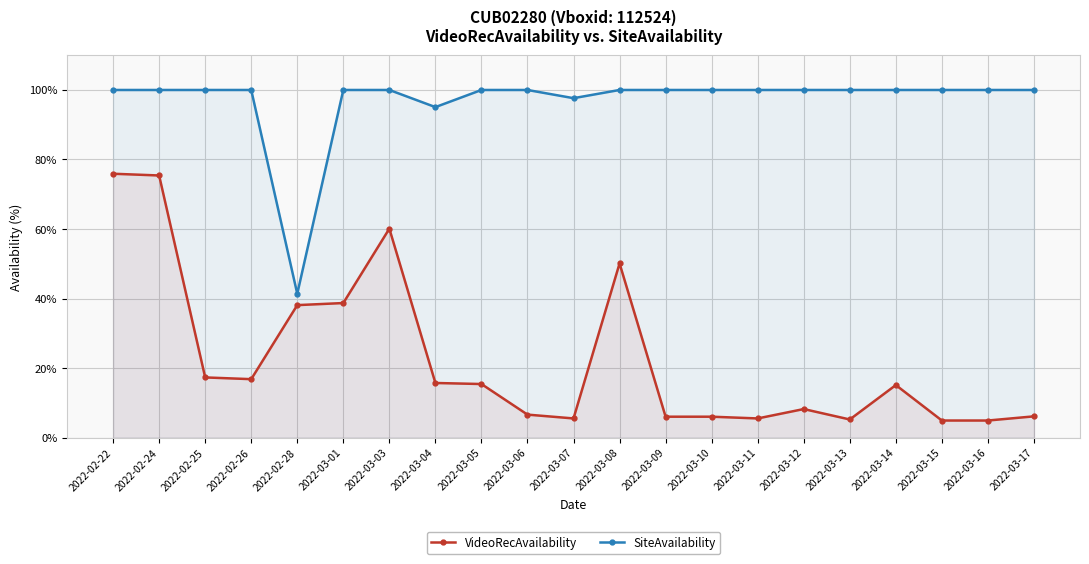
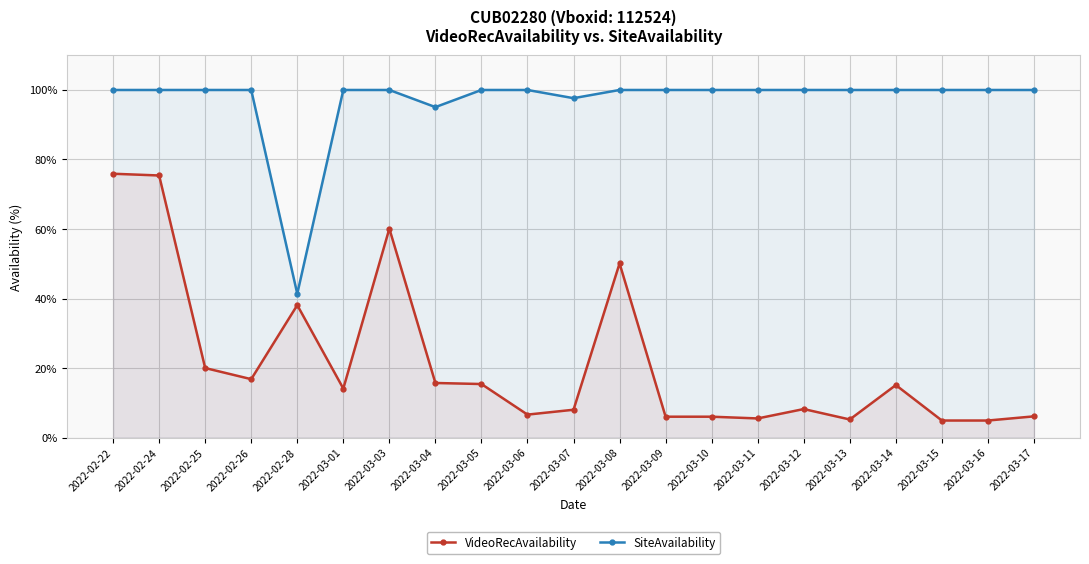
  {
    "VideoRecAvailability": {
      "2022-02-22": "76%",
      "2022-02-24": "75%",
-     "2022-02-25": "17%",
+     "2022-02-25": "20%",
      "2022-02-26": "17%",
      "2022-02-28": "38%",
-     "2022-03-01": "39%",
+     "2022-03-01": "14%",
      "2022-03-03": "60%",
      "2022-03-04": "16%",
      "2022-03-05": "15%",
      "2022-03-06": "7%",
-     "2022-03-07": "6%",
+     "2022-03-07": "8%",
      "2022-03-08": "50%",
      "2022-03-09": "6%",
      "2022-03-10": "6%",
      "2022-03-11": "6%",
      "2022-03-12": "8%",
      "2022-03-13": "5%",
      "2022-03-14": "15%",
      "2022-03-15": "5%",
      "2022-03-16": "5%",
      "2022-03-17": "6%"
    },
    "SiteAvailability": {
      "2022-02-22": "100%",
      "2022-02-24": "100%",
      "2022-02-25": "100%",
      "2022-02-26": "100%",
      "2022-02-28": "41%",
      "2022-03-01": "100%",
      "2022-03-03": "100%",
      "2022-03-04": "95%",
      "2022-03-05": "100%",
      "2022-03-06": "100%",
      "2022-03-07": "98%",
      "2022-03-08": "100%",
      "2022-03-09": "100%",
      "2022-03-10": "100%",
      "2022-03-11": "100%",
      "2022-03-12": "100%",
      "2022-03-13": "100%",
      "2022-03-14": "100%",
      "2022-03-15": "100%",
      "2022-03-16": "100%",
      "2022-03-17": "100%"
    }
  }
